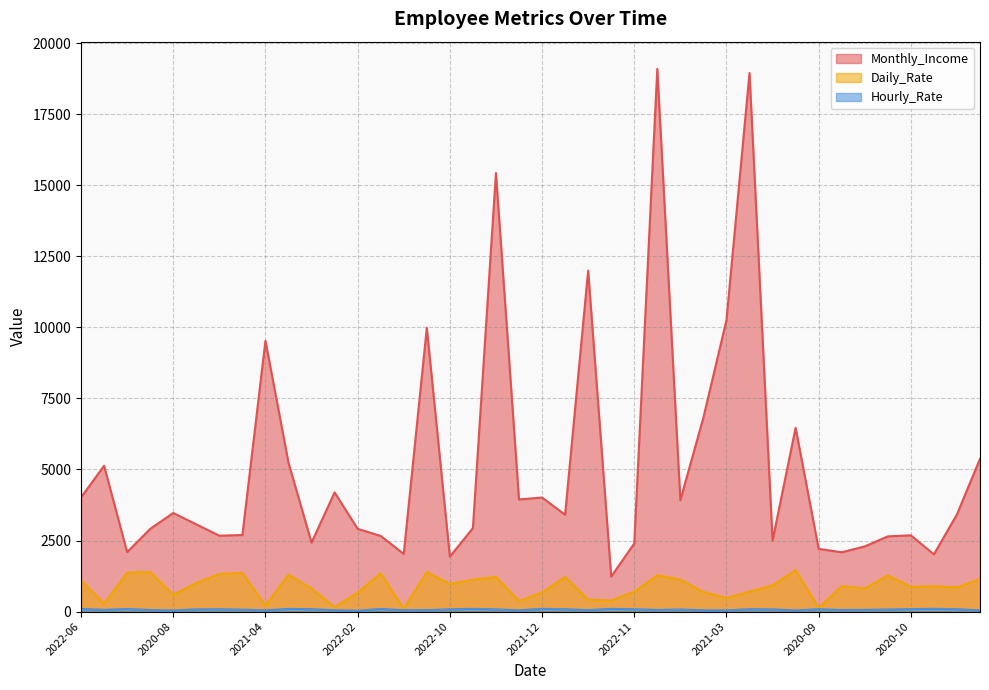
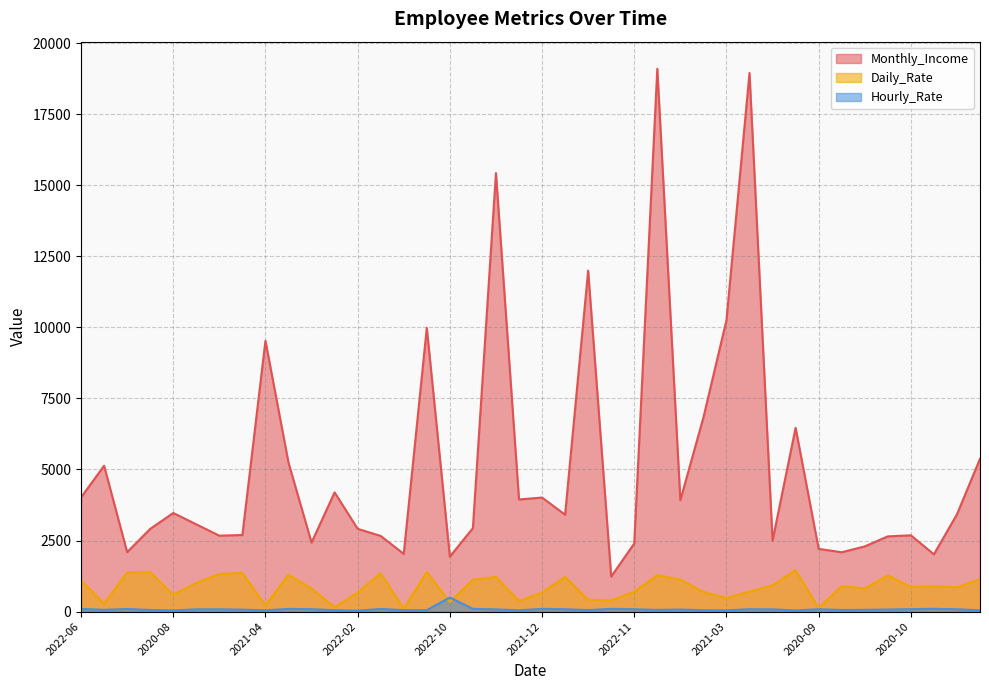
  {
    "Monthly_Income": {
      "2022-06": 4000,
      "2022-10": 1900,
      "2022-11": 2400
    },
    "Daily_Rate": {
      "2022-06": 1100,
-     "2022-10": 1000,
+     "2022-10": 300,
      "2022-11": 700
    },
    "Hourly_Rate": {
      "2022-06": 100,
-     "2022-10": 100,
+     "2022-10": 500,
      "2022-11": 100
    }
  }
